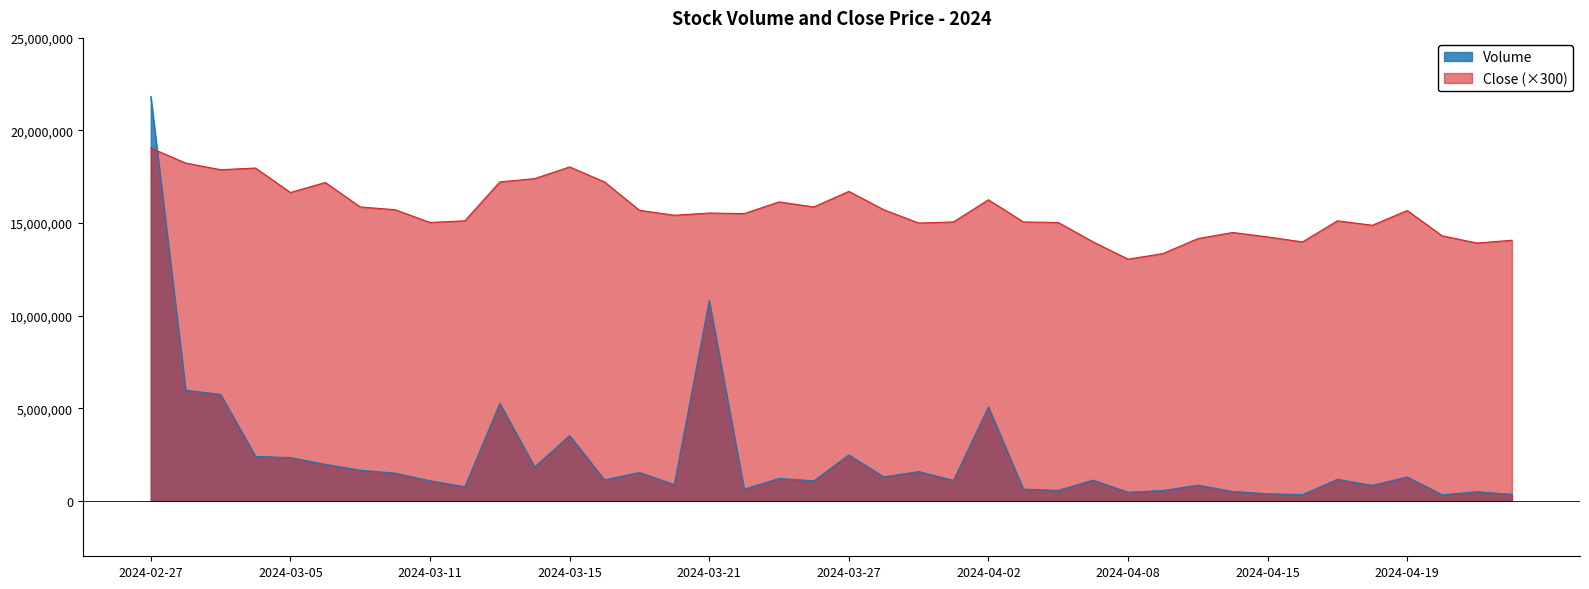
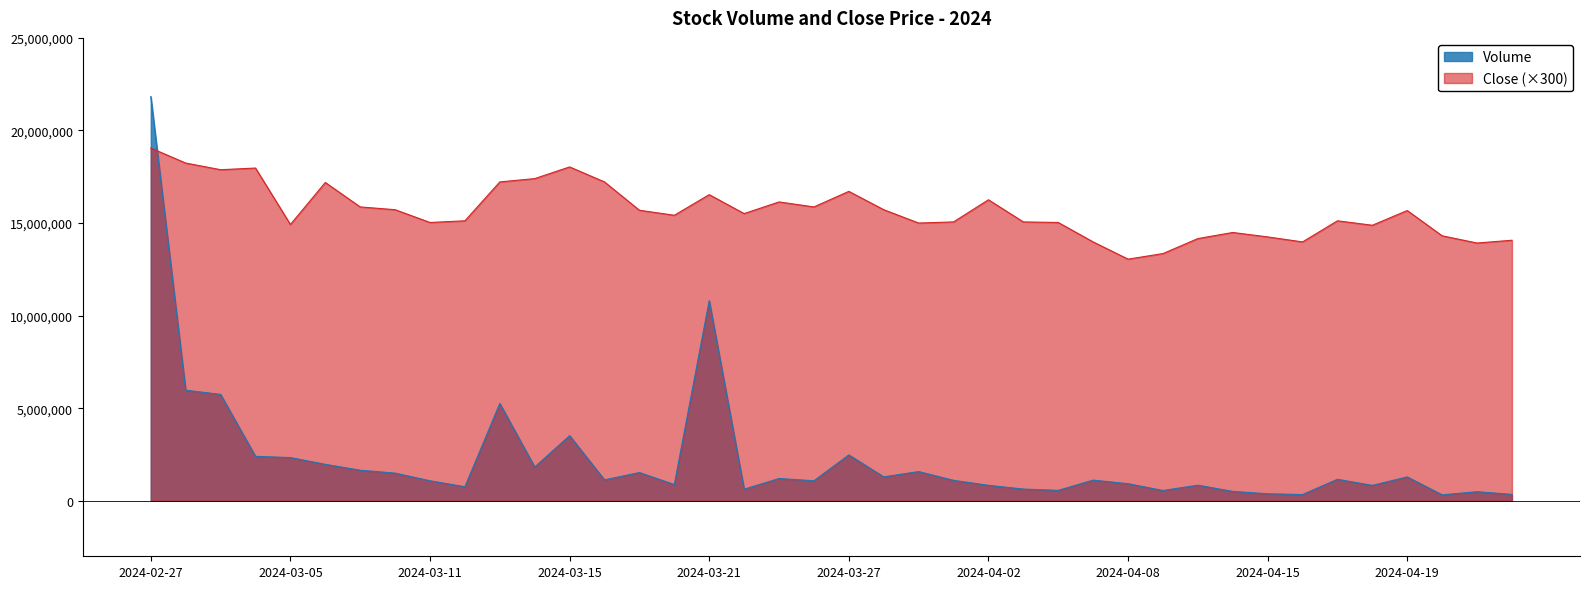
  {
    "Volume": {
      "2024-02-27": "21,800,000",
      "2024-03-05": "2,300,000",
      "2024-03-11": "1,100,000",
      "2024-03-15": "3,500,000",
      "2024-03-21": "10,800,000",
      "2024-03-27": "2,500,000",
-     "2024-04-02": "5,100,000",
-     "2024-04-08": "500,000",
+     "2024-04-02": "800,000",
+     "2024-04-08": "900,000",
      "2024-04-15": "400,000",
      "2024-04-19": "1,300,000"
    },
    "Close (×300)": {
      "2024-02-27": "19,100,000",
-     "2024-03-05": "16,700,000",
+     "2024-03-05": "14,900,000",
      "2024-03-11": "15,000,000",
      "2024-03-15": "18,000,000",
-     "2024-03-21": "15,500,000",
+     "2024-03-21": "16,500,000",
      "2024-03-27": "16,700,000",
      "2024-04-02": "16,300,000",
      "2024-04-08": "13,100,000",
      "2024-04-15": "14,300,000",
      "2024-04-19": "15,700,000"
    }
  }
